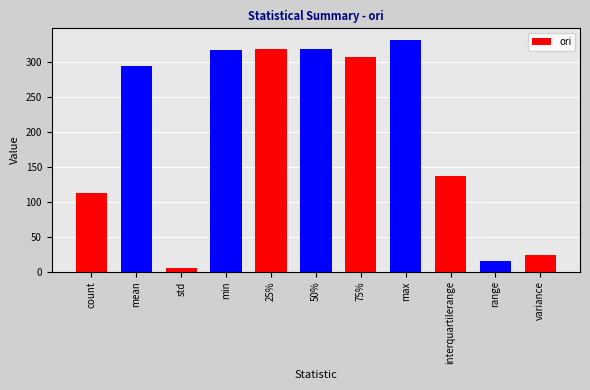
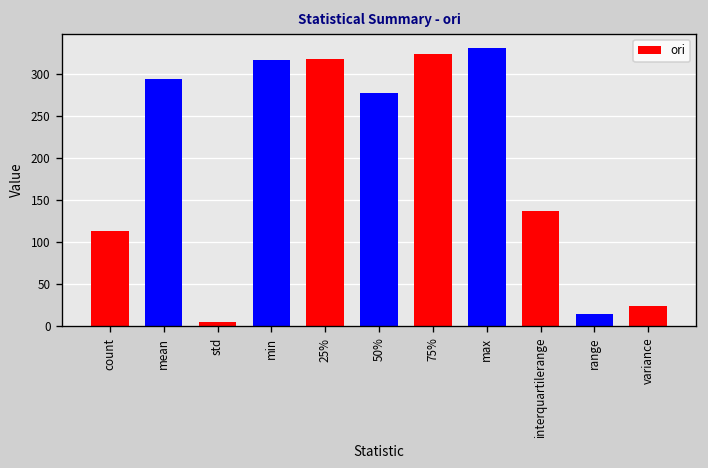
  {
    "count": 110,
    "mean": 290,
    "std": 0,
    "min": 320,
    "25%": 320,
-   "50%": 320,
-   "75%": 310,
+   "50%": 280,
+   "75%": 320,
    "max": 330,
    "interquartilerange": 140,
    "range": 10,
    "variance": 20
  }
